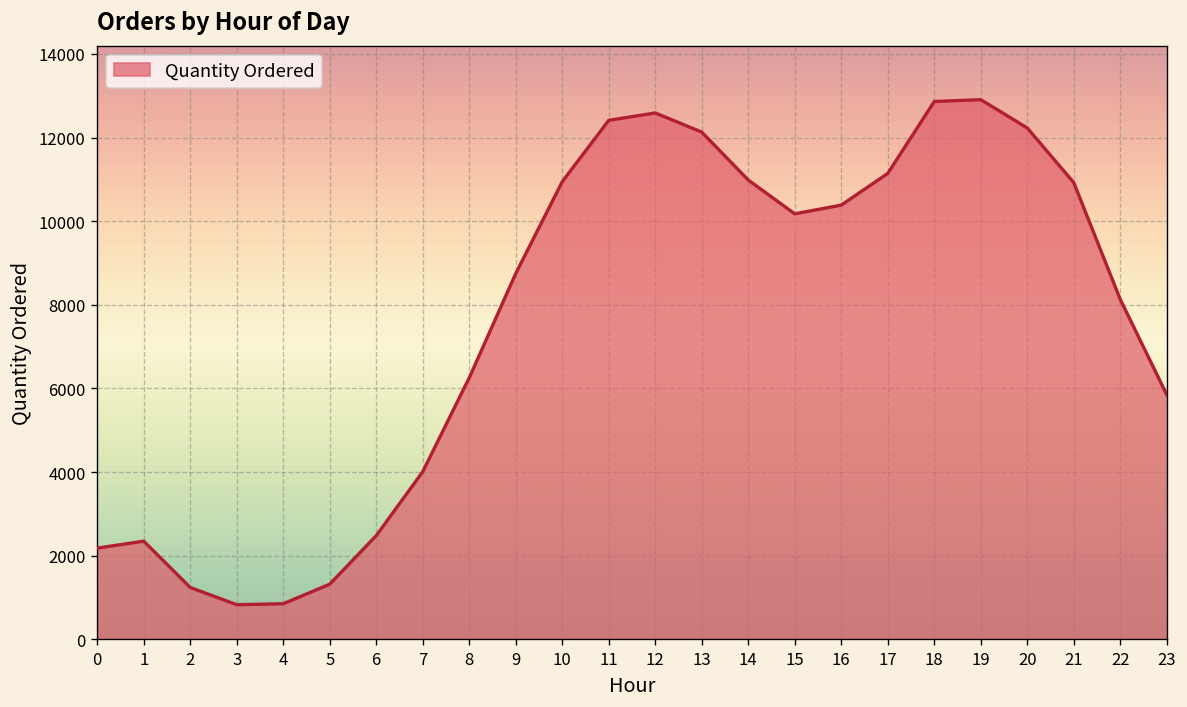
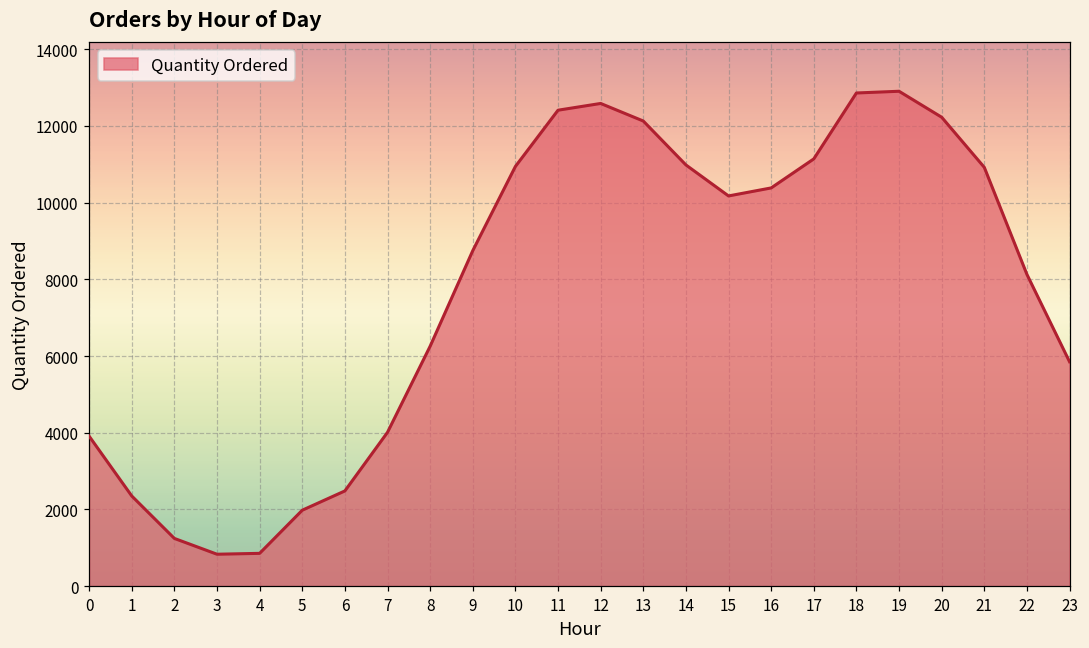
  {
-   "0": 2200,
+   "0": 3900,
    "1": 2400,
    "2": 1200,
    "3": 800,
    "4": 900,
-   "5": 1300,
+   "5": 2000,
    "6": 2500,
    "7": 4000,
    "8": 6300,
    "9": 8700,
    "10": 10900,
    "11": 12400,
    "12": 12600,
    "13": 12100,
    "14": 11000,
    "15": 10200,
    "16": 10400,
    "17": 11100,
    "18": 12900,
    "19": 12900,
    "20": 12200,
    "21": 10900,
    "22": 8100,
    "23": 5900
  }
